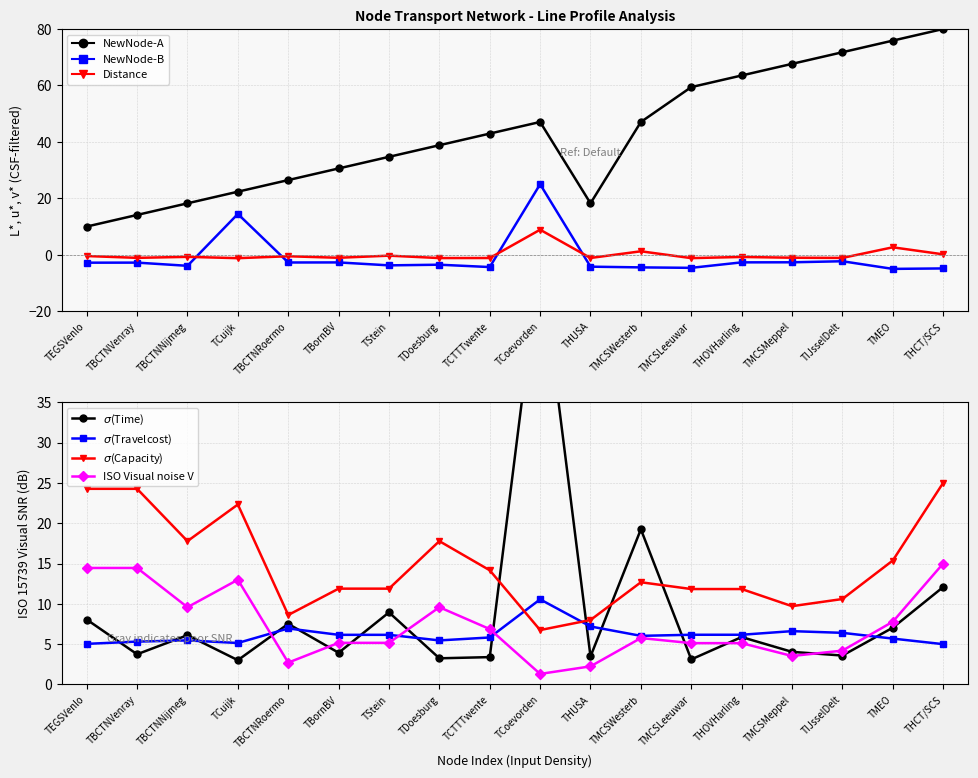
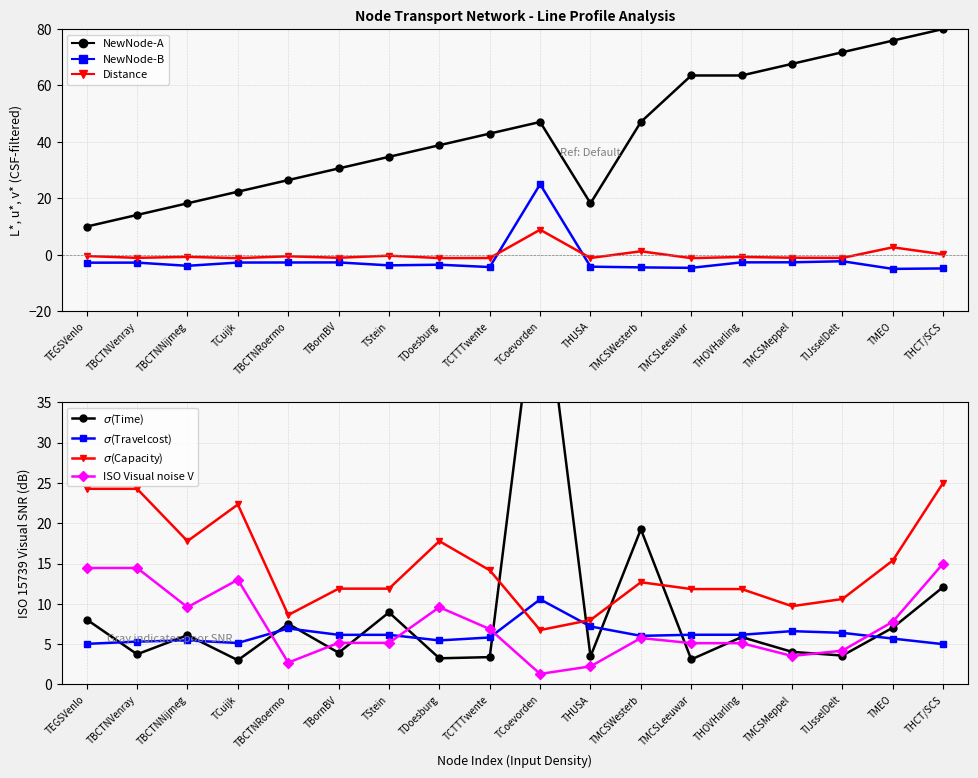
  {
    "Node Transport Network - Line Profile Analysis": {
      "NewNode-A": {
        "TEGSVenlo": 10,
        "TBCTNVenray": 14,
        "TBCTNNijmeg": 18,
        "TCuijk": 22,
        "TBCTNRoermo": 26,
        "TBornBV": 31,
        "TStein": 35,
        "TDoesburg": 39,
        "TCTTTwente": 43,
        "TCoevorden": 47,
        "THUSA": 18,
        "TMCSWesterb": 47,
-       "TMCSLeeuwar": 59,
+       "TMCSLeeuwar": 64,
        "THOVHarling": 64,
        "TMCSMeppel": 68,
        "TIJsselDelt": 72,
        "TMEO": 76,
        "THCT/SCS": 80
      },
      "NewNode-B": {
        "TEGSVenlo": -3,
        "TBCTNVenray": -3,
        "TBCTNNijmeg": -4,
-       "TCuijk": 14,
+       "TCuijk": -3,
        "TBCTNRoermo": -3,
        "TBornBV": -3,
        "TStein": -4,
        "TDoesburg": -4,
        "TCTTTwente": -4,
        "TCoevorden": 25,
        "THUSA": -4,
        "TMCSWesterb": -4,
        "TMCSLeeuwar": -5,
        "THOVHarling": -3,
        "TMCSMeppel": -3,
        "TIJsselDelt": -2,
        "TMEO": -5,
        "THCT/SCS": -5
      },
      "Distance": {
        "TEGSVenlo": 0,
        "TBCTNVenray": -1,
        "TBCTNNijmeg": -1,
        "TCuijk": -1,
        "TBCTNRoermo": -1,
        "TBornBV": -1,
        "TStein": 0,
        "TDoesburg": -1,
        "TCTTTwente": -1,
        "TCoevorden": 9,
        "THUSA": -1,
        "TMCSWesterb": 1,
        "TMCSLeeuwar": -1,
        "THOVHarling": -1,
        "TMCSMeppel": -1,
        "TIJsselDelt": -1,
        "TMEO": 3,
        "THCT/SCS": 0
      }
    }
  }
